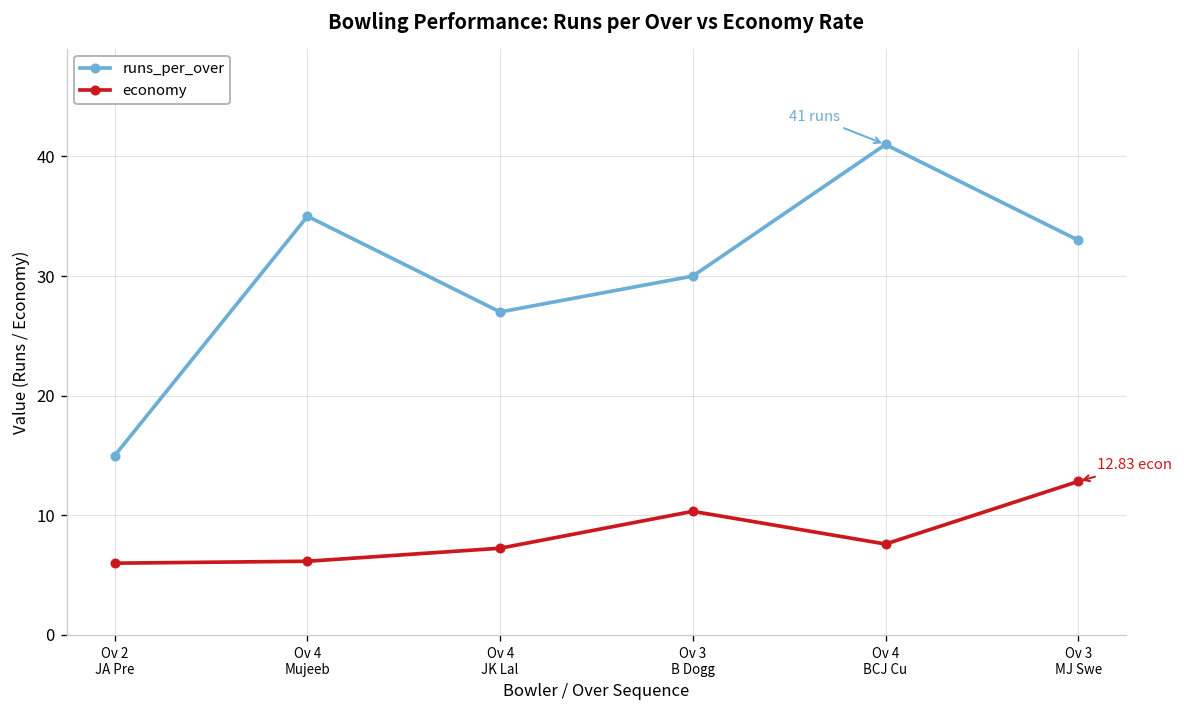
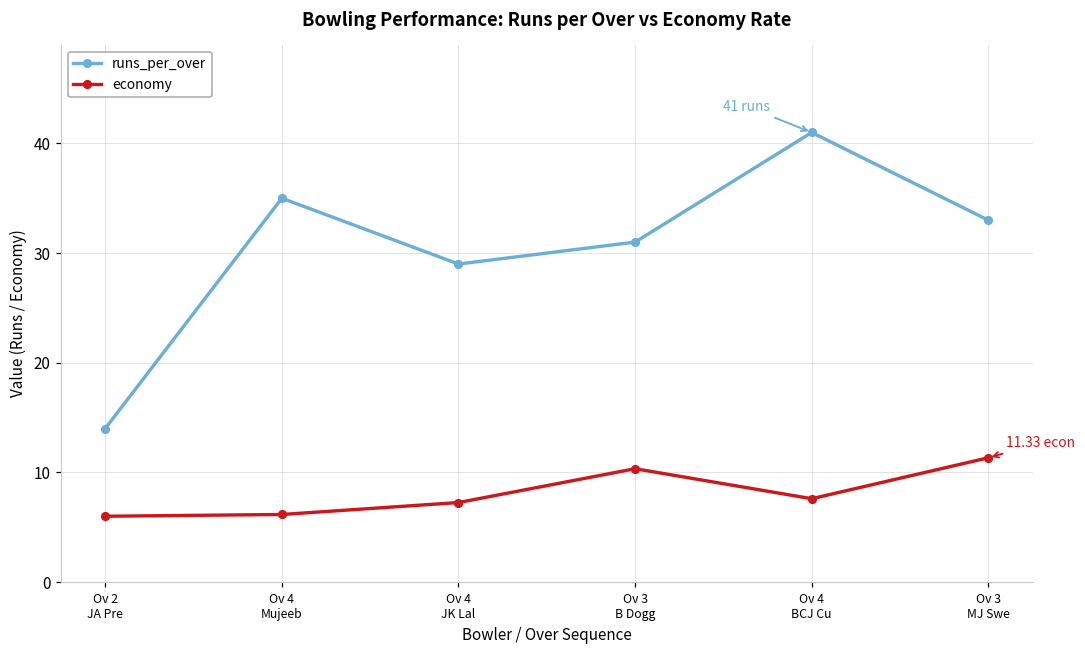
  {
    "runs_per_over": {
-     "Ov 2 JA Pre": 15,
+     "Ov 2 JA Pre": 14,
      "Ov 4 Mujeeb": 35,
-     "Ov 4 JK Lal": 27,
-     "Ov 3 B Dogg": 30,
+     "Ov 4 JK Lal": 29,
+     "Ov 3 B Dogg": 31,
      "Ov 3 MJ Swe": 33
    },
    "economy": {
-     "Ov 3 MJ Swe": 12.83
+     "Ov 3 MJ Swe": 11.33
    }
  }
